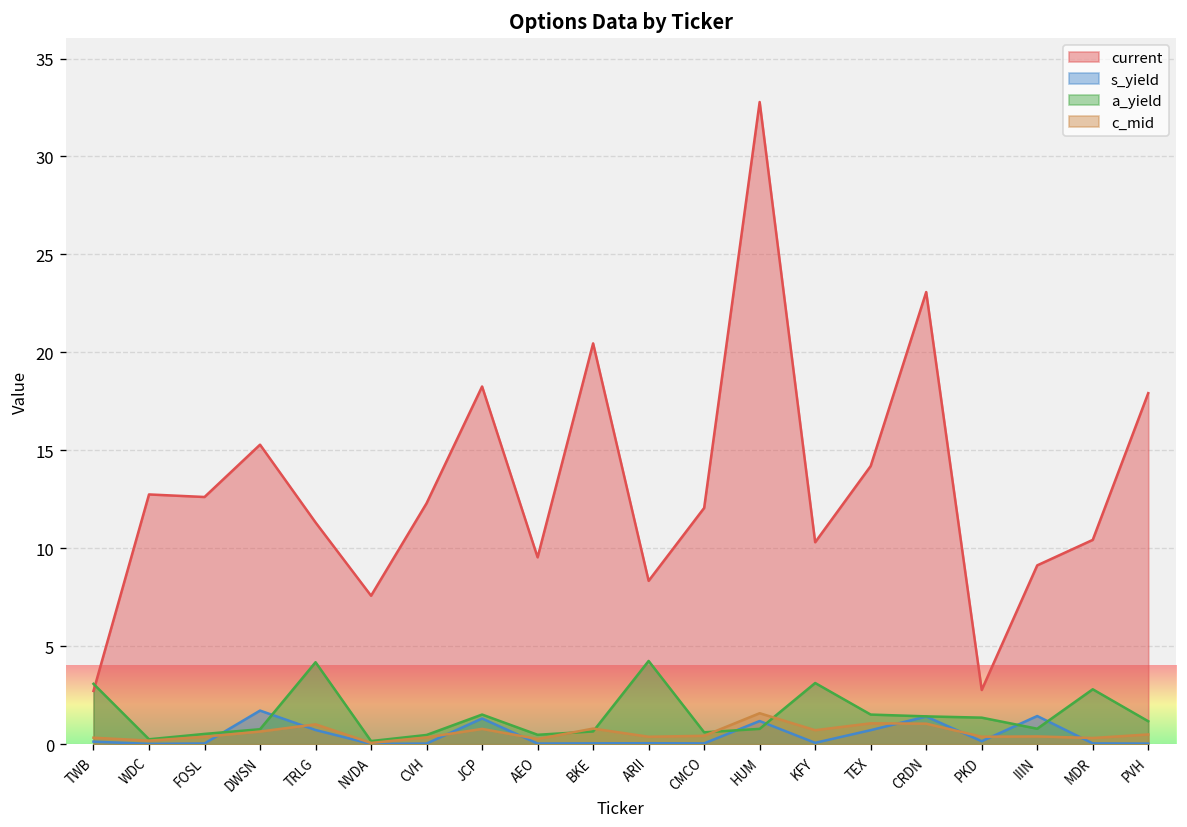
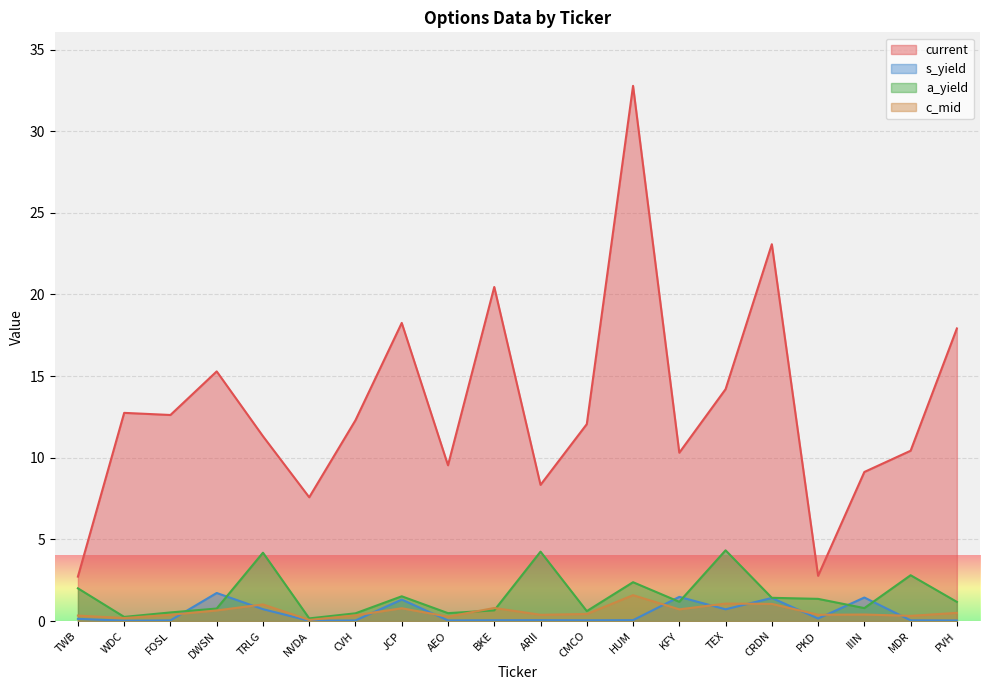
  {
    "s_yield": {
      "TWB": 0.1,
      "WDC": 0.0,
      "FOSL": 0.0,
      "DWSN": 1.7,
      "TRLG": 0.7,
      "CVH": 0.0,
      "JCP": 1.3,
      "AEO": 0.0,
      "BKE": 0.0,
      "ARII": 0.1,
      "CMCO": 0.0,
-     "HUM": 1.2,
-     "KFY": 0.1,
+     "HUM": 0.1,
+     "KFY": 1.5,
      "TEX": 0.7,
      "PKD": 0.2,
      "IIIN": 1.4,
      "MDR": 0.0,
      "PVH": 0.0
    },
    "a_yield": {
-     "TWB": 3.1,
+     "TWB": 2.0,
      "TRLG": 4.2,
      "JCP": 1.5,
      "AEO": 0.5,
      "ARII": 4.3,
      "CMCO": 0.6,
-     "HUM": 0.8,
-     "KFY": 3.1,
-     "TEX": 1.5,
+     "HUM": 2.4,
+     "KFY": 1.2,
+     "TEX": 4.3,
      "PKD": 1.4,
      "IIIN": 0.8,
      "MDR": 2.8,
      "PVH": 1.2
    }
  }
